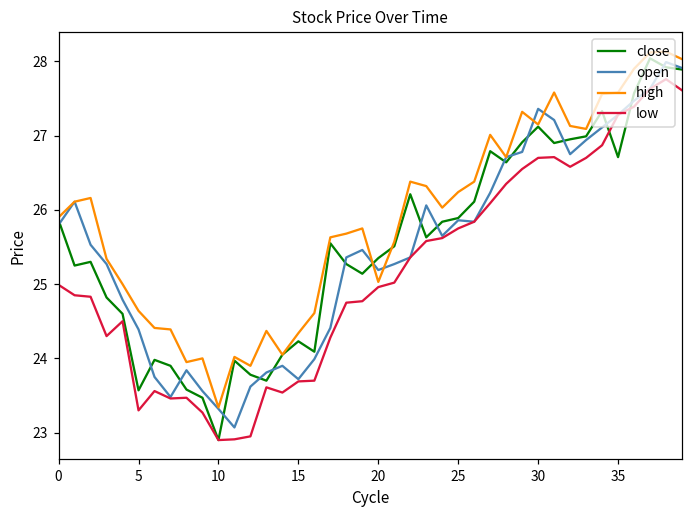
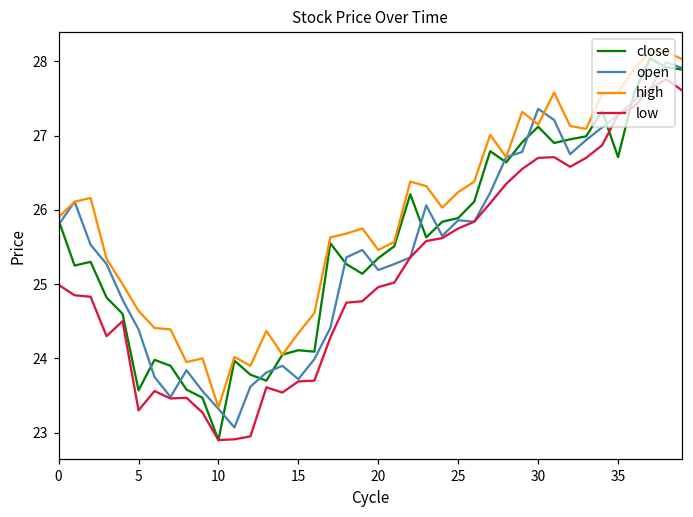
  {
    "close": {
      "0": 25.9,
      "5": 23.6,
-     "15": 24.2,
+     "15": 24.1,
      "20": 25.4,
      "35": 26.7
    },
    "open": {
      "0": 25.8,
      "5": 24.4,
      "20": 25.2,
      "30": 27.4
    },
    "high": {
      "0": 25.9,
      "5": 24.6,
      "15": 24.3,
-     "20": 25.0,
+     "20": 25.5,
      "25": 26.2
    },
    "low": {
      "0": 25.0,
      "5": 23.3,
      "20": 25.0,
      "25": 25.8,
      "30": 26.7
    }
  }
